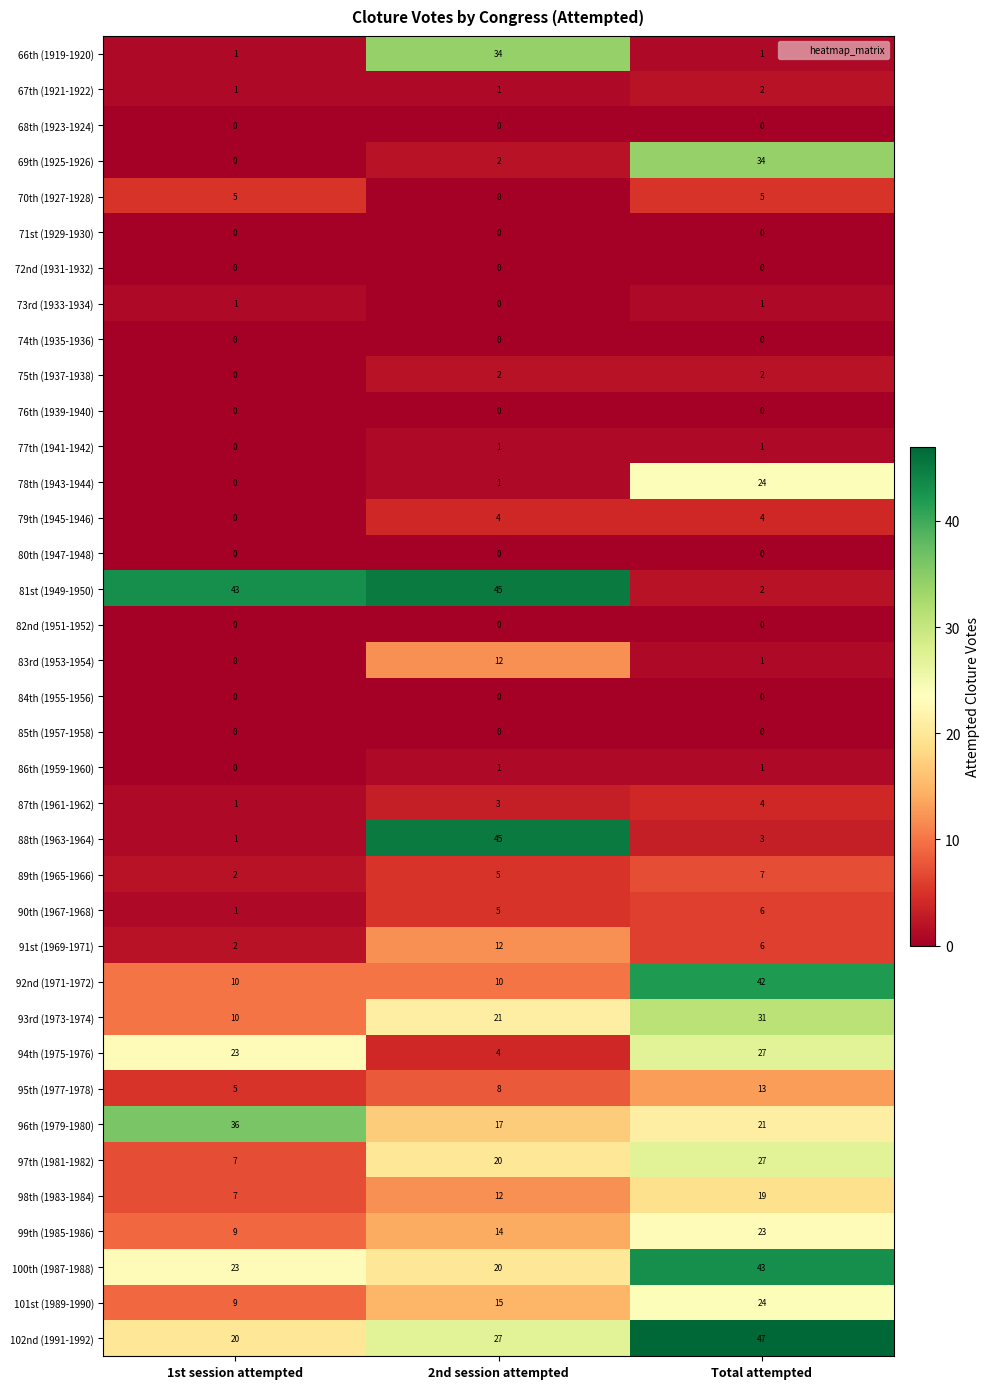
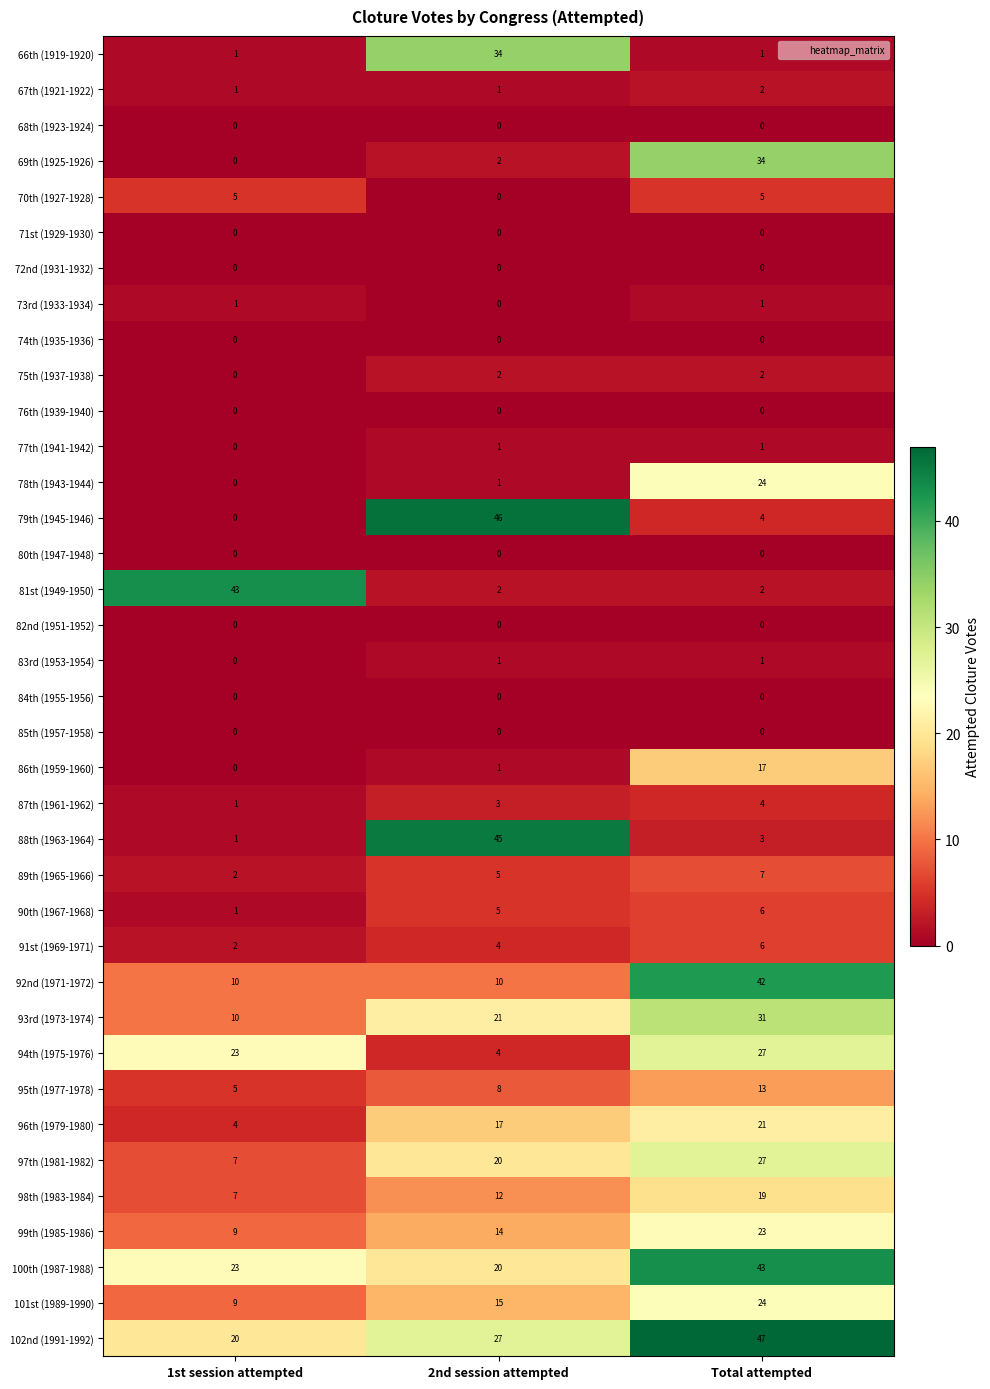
  {
    "66th (1919-1920)": {
      "1st session attempted": 1,
      "2nd session attempted": 34,
      "Total attempted": 1
    },
    "67th (1921-1922)": {
      "1st session attempted": 1,
      "2nd session attempted": 1,
      "Total attempted": 2
    },
    "68th (1923-1924)": {
      "1st session attempted": 0,
      "2nd session attempted": 0,
      "Total attempted": 0
    },
    "69th (1925-1926)": {
      "1st session attempted": 0,
      "2nd session attempted": 2,
      "Total attempted": 34
    },
    "70th (1927-1928)": {
      "1st session attempted": 5,
      "2nd session attempted": 0,
      "Total attempted": 5
    },
    "71st (1929-1930)": {
      "1st session attempted": 0,
      "2nd session attempted": 0,
      "Total attempted": 0
    },
    "72nd (1931-1932)": {
      "1st session attempted": 0,
      "2nd session attempted": 0,
      "Total attempted": 0
    },
    "73rd (1933-1934)": {
      "1st session attempted": 1,
      "2nd session attempted": 0,
      "Total attempted": 1
    },
    "74th (1935-1936)": {
      "1st session attempted": 0,
      "2nd session attempted": 0,
      "Total attempted": 0
    },
    "75th (1937-1938)": {
      "1st session attempted": 0,
      "2nd session attempted": 2,
      "Total attempted": 2
    },
    "76th (1939-1940)": {
      "1st session attempted": 0,
      "2nd session attempted": 0,
      "Total attempted": 0
    },
    "77th (1941-1942)": {
      "1st session attempted": 0,
      "2nd session attempted": 1,
      "Total attempted": 1
    },
    "78th (1943-1944)": {
      "1st session attempted": 0,
      "2nd session attempted": 1,
      "Total attempted": 24
    },
    "79th (1945-1946)": {
      "1st session attempted": 0,
-     "2nd session attempted": 4,
+     "2nd session attempted": 46,
      "Total attempted": 4
    },
    "80th (1947-1948)": {
      "1st session attempted": 0,
      "2nd session attempted": 0,
      "Total attempted": 0
    },
    "81st (1949-1950)": {
      "1st session attempted": 43,
-     "2nd session attempted": 45,
+     "2nd session attempted": 2,
      "Total attempted": 2
    },
    "82nd (1951-1952)": {
      "1st session attempted": 0,
      "2nd session attempted": 0,
      "Total attempted": 0
    },
    "83rd (1953-1954)": {
      "1st session attempted": 0,
-     "2nd session attempted": 12,
+     "2nd session attempted": 1,
      "Total attempted": 1
    },
    "84th (1955-1956)": {
      "1st session attempted": 0,
      "2nd session attempted": 0,
      "Total attempted": 0
    },
    "85th (1957-1958)": {
      "1st session attempted": 0,
      "2nd session attempted": 0,
      "Total attempted": 0
    },
    "86th (1959-1960)": {
      "1st session attempted": 0,
      "2nd session attempted": 1,
-     "Total attempted": 1
+     "Total attempted": 17
    },
    "87th (1961-1962)": {
      "1st session attempted": 1,
      "2nd session attempted": 3,
      "Total attempted": 4
    },
    "88th (1963-1964)": {
      "1st session attempted": 1,
      "2nd session attempted": 45,
      "Total attempted": 3
    },
    "89th (1965-1966)": {
      "1st session attempted": 2,
      "2nd session attempted": 5,
      "Total attempted": 7
    },
    "90th (1967-1968)": {
      "1st session attempted": 1,
      "2nd session attempted": 5,
      "Total attempted": 6
    },
    "91st (1969-1971)": {
      "1st session attempted": 2,
-     "2nd session attempted": 12,
+     "2nd session attempted": 4,
      "Total attempted": 6
    },
    "92nd (1971-1972)": {
      "1st session attempted": 10,
      "2nd session attempted": 10,
      "Total attempted": 42
    },
    "93rd (1973-1974)": {
      "1st session attempted": 10,
      "2nd session attempted": 21,
      "Total attempted": 31
    },
    "94th (1975-1976)": {
      "1st session attempted": 23,
      "2nd session attempted": 4,
      "Total attempted": 27
    },
    "95th (1977-1978)": {
      "1st session attempted": 5,
      "2nd session attempted": 8,
      "Total attempted": 13
    },
    "96th (1979-1980)": {
-     "1st session attempted": 36,
+     "1st session attempted": 4,
      "2nd session attempted": 17,
      "Total attempted": 21
    },
    "97th (1981-1982)": {
      "1st session attempted": 7,
      "2nd session attempted": 20,
      "Total attempted": 27
    },
    "98th (1983-1984)": {
      "1st session attempted": 7,
      "2nd session attempted": 12,
      "Total attempted": 19
    },
    "99th (1985-1986)": {
      "1st session attempted": 9,
      "2nd session attempted": 14,
      "Total attempted": 23
    },
    "100th (1987-1988)": {
      "1st session attempted": 23,
      "2nd session attempted": 20,
      "Total attempted": 43
    },
    "101st (1989-1990)": {
      "1st session attempted": 9,
      "2nd session attempted": 15,
      "Total attempted": 24
    },
    "102nd (1991-1992)": {
      "1st session attempted": 20,
      "2nd session attempted": 27,
      "Total attempted": 47
    }
  }
